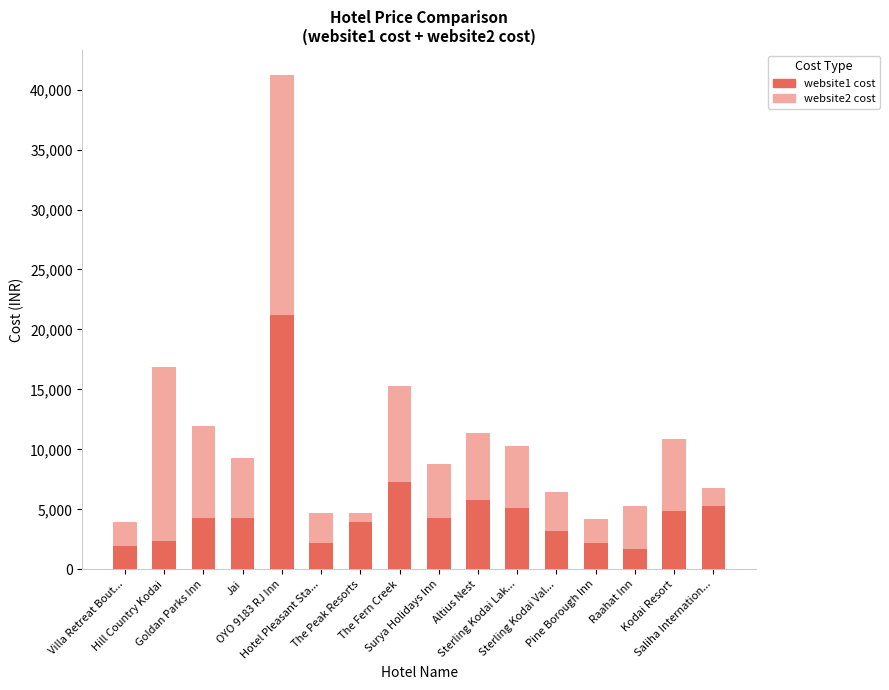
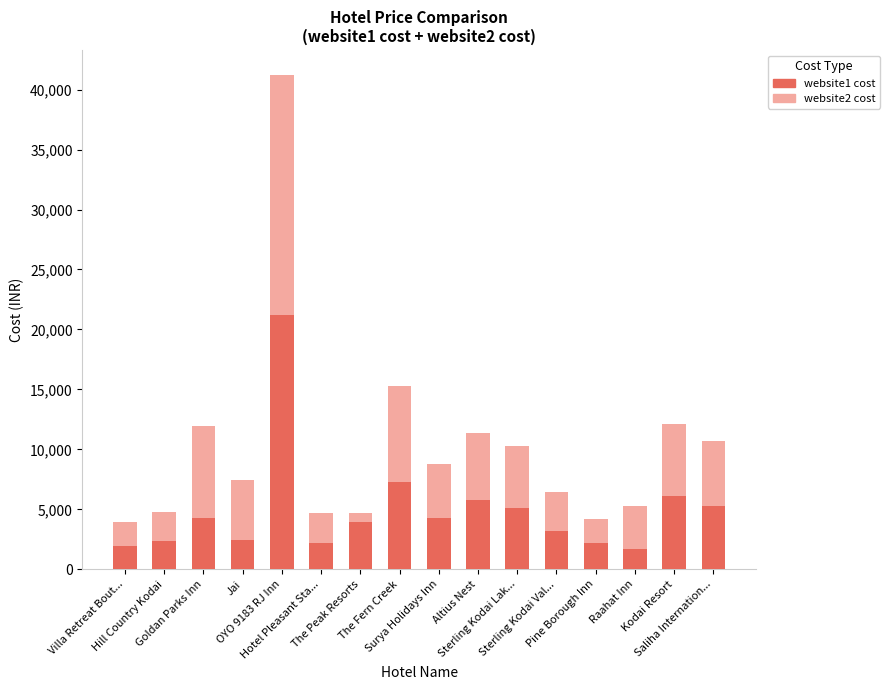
  {
    "website1 cost": {
      "Villa Retreat Bout...": "1,900",
      "Hill Country Kodai": "2,400",
      "Goldan Parks Inn": "4,300",
-     "Jai": "4,300",
+     "Jai": "2,400",
      "OYO 9183 RJ Inn": "21,200",
      "Hotel Pleasant Sta...": "2,200",
      "The Peak Resorts": "4,000",
      "The Fern Creek": "7,300",
      "Surya Holidays Inn": "4,200",
      "Altius Nest": "5,700",
      "Sterling Kodai Lak...": "5,100",
      "Sterling Kodai Val...": "3,200",
      "Pine Borough Inn": "2,200",
      "Raahat Inn": "1,700",
-     "Kodai Resort": "4,900",
+     "Kodai Resort": "6,100",
      "Saliha Internation...": "5,300"
    },
    "website2 cost": {
      "Villa Retreat Bout...": "2,000",
-     "Hill Country Kodai": "14,500",
+     "Hill Country Kodai": "2,400",
      "Goldan Parks Inn": "7,700",
      "Jai": "5,000",
      "OYO 9183 RJ Inn": "20,000",
      "Hotel Pleasant Sta...": "2,500",
      "The Peak Resorts": "800",
      "The Fern Creek": "8,000",
      "Surya Holidays Inn": "4,500",
      "Altius Nest": "5,600",
      "Sterling Kodai Lak...": "5,200",
      "Sterling Kodai Val...": "3,200",
      "Pine Borough Inn": "2,000",
      "Raahat Inn": "3,600",
      "Kodai Resort": "6,000",
-     "Saliha Internation...": "1,500"
+     "Saliha Internation...": "5,400"
    }
  }
